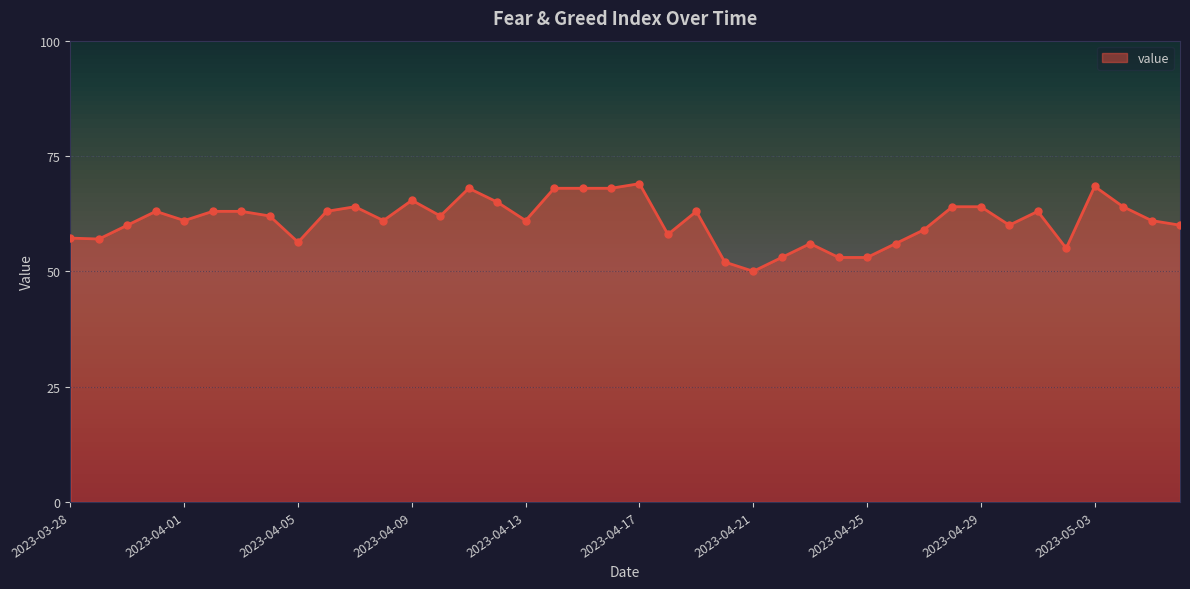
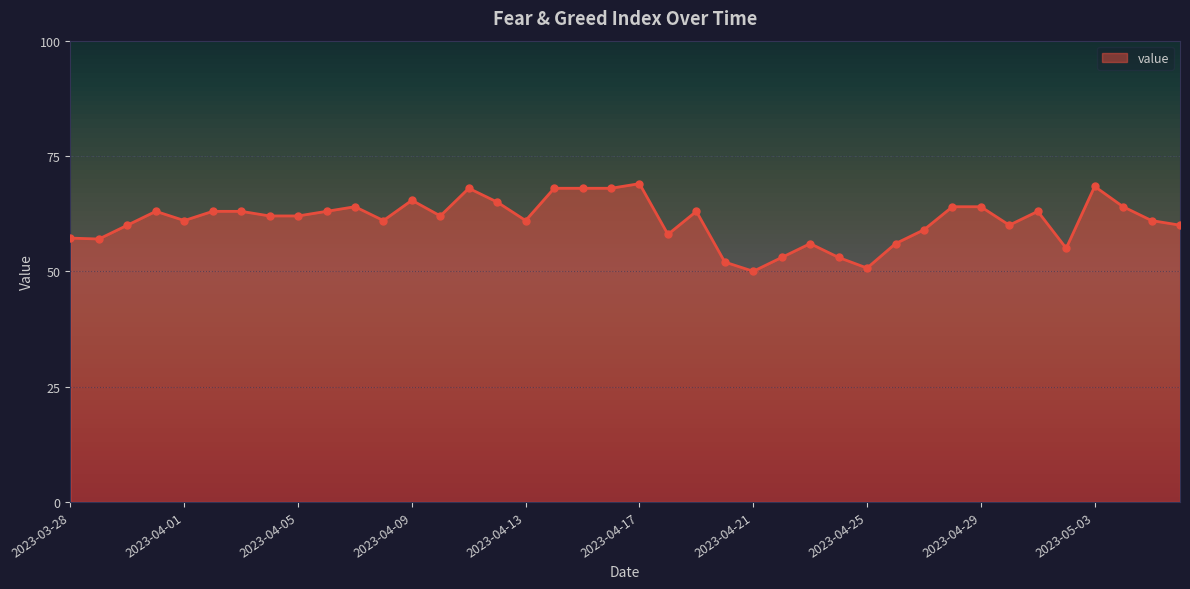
  {
    "2023-03-28": 57,
    "2023-04-01": 61,
-   "2023-04-05": 56,
+   "2023-04-05": 62,
    "2023-04-09": 65,
    "2023-04-13": 61,
    "2023-04-17": 69,
    "2023-04-21": 50,
-   "2023-04-25": 53,
+   "2023-04-25": 51,
    "2023-04-29": 64,
    "2023-05-03": 68
  }
